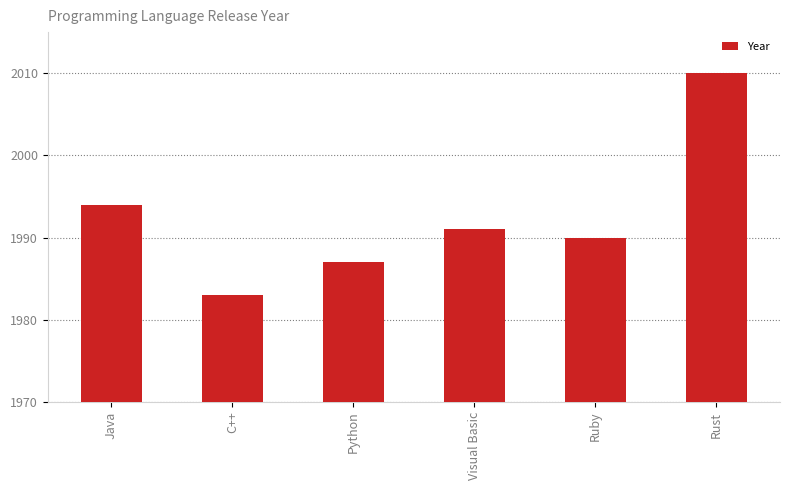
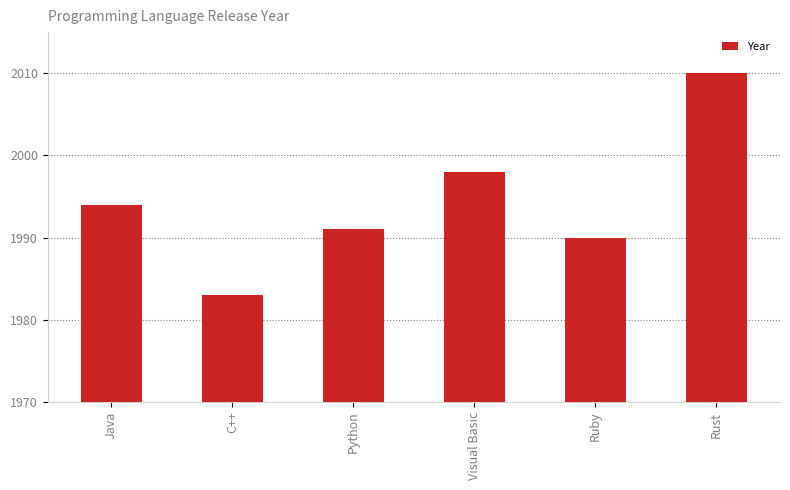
  {
    "Java": 1994,
    "C++": 1983,
-   "Python": 1987,
-   "Visual Basic": 1991,
+   "Python": 1991,
+   "Visual Basic": 1998,
    "Ruby": 1990,
    "Rust": 2010
  }
